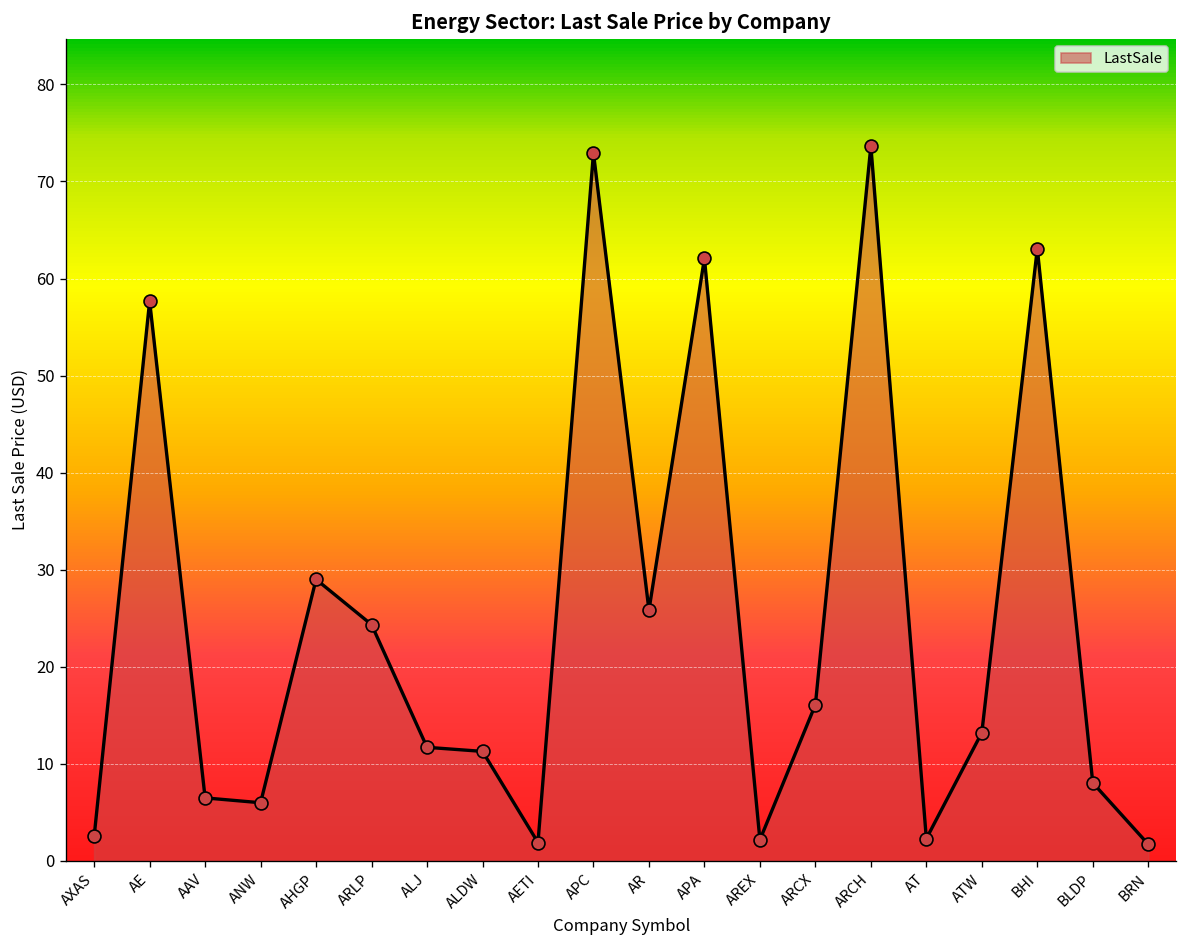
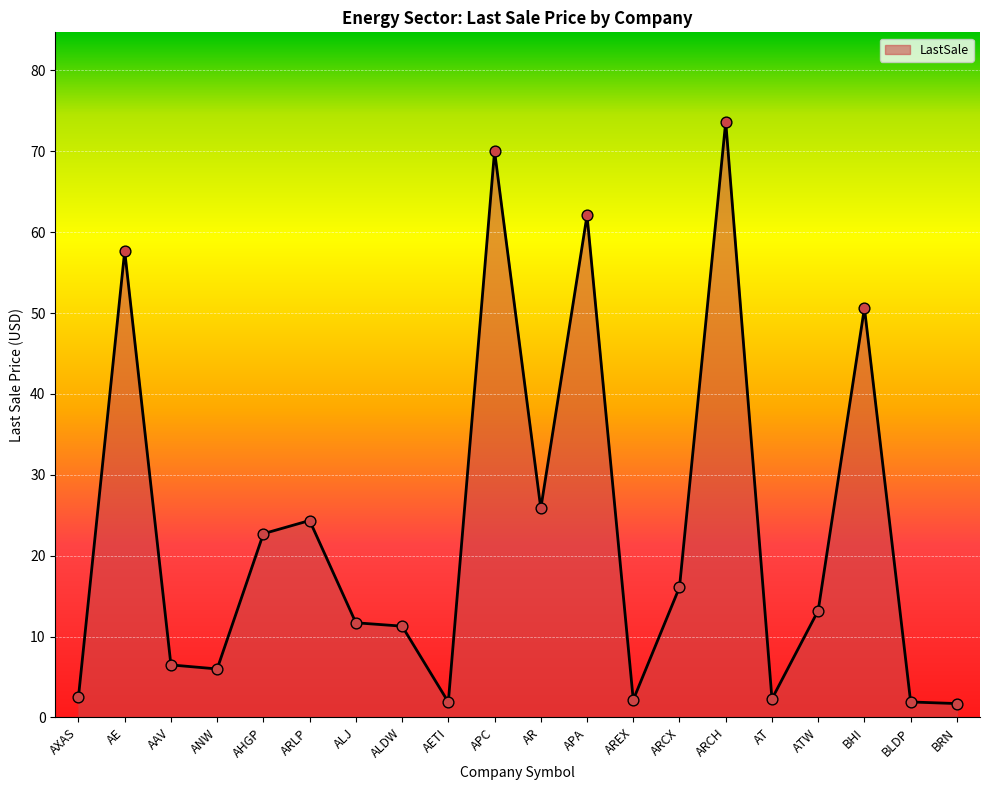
  {
    "AXAS": 3,
    "AE": 58,
    "AAV": 7,
    "ANW": 6,
-   "AHGP": 29,
+   "AHGP": 23,
    "ARLP": 24,
    "ALJ": 12,
    "ALDW": 11,
    "AETI": 2,
-   "APC": 73,
+   "APC": 70,
    "AR": 26,
    "APA": 62,
    "AREX": 2,
    "ARCX": 16,
    "ARCH": 74,
    "AT": 2,
    "ATW": 13,
-   "BHI": 63,
-   "BLDP": 8,
+   "BHI": 51,
+   "BLDP": 2,
    "BRN": 2
  }
